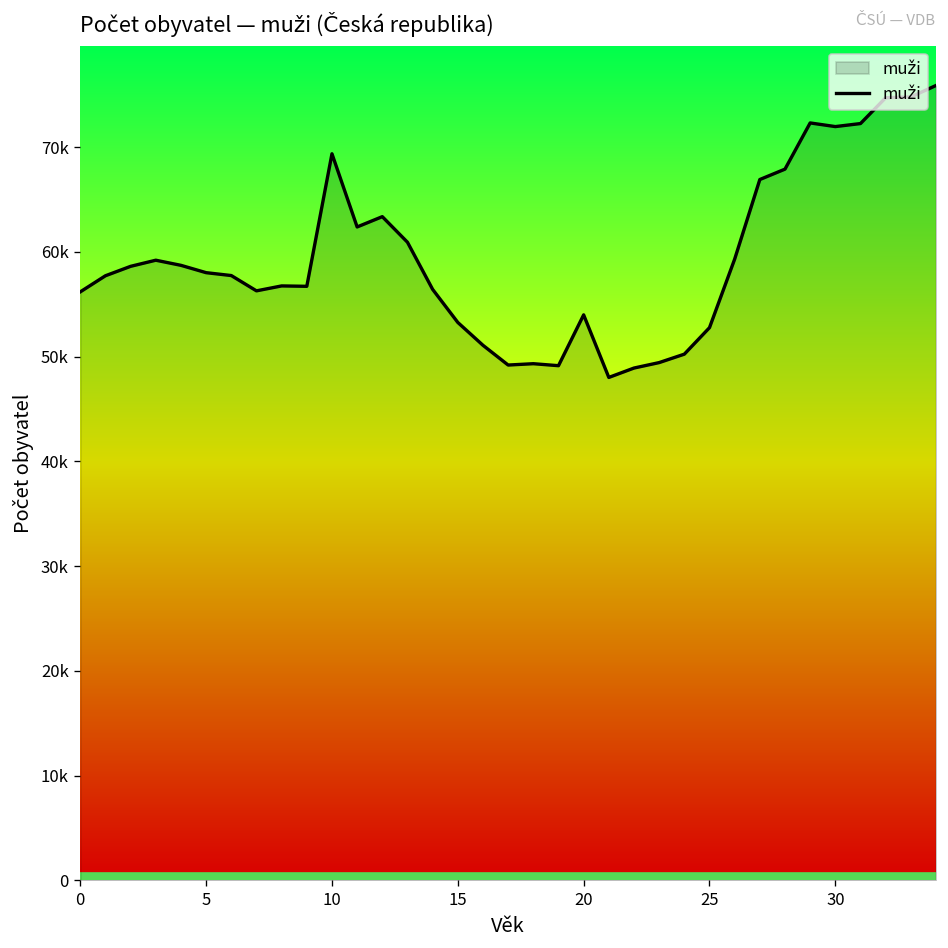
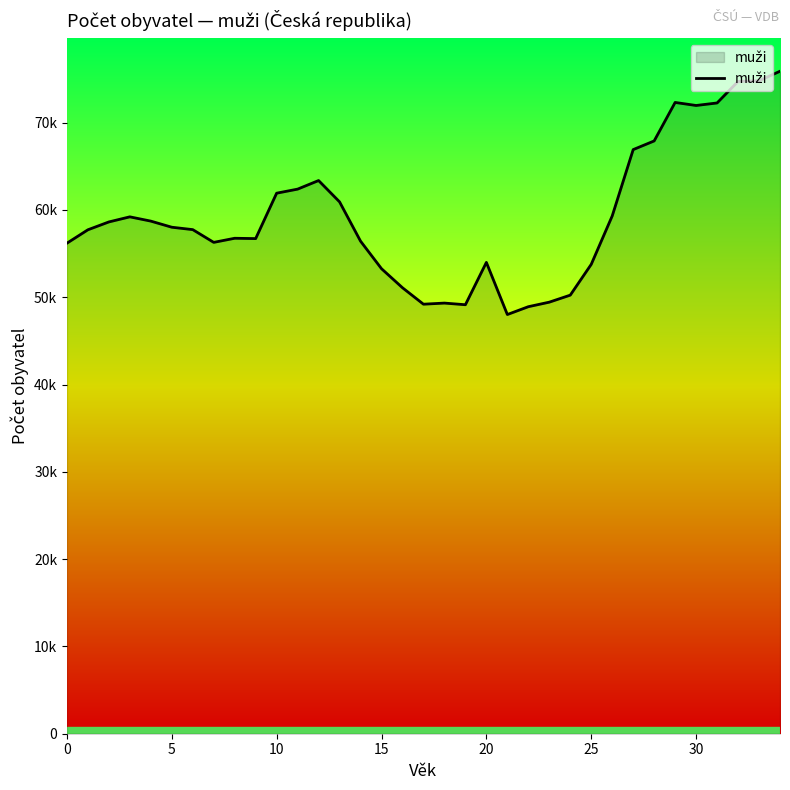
  {
    "0": 56000,
    "5": 58000,
-   "10": 69000,
+   "10": 62000,
    "15": 53000,
    "20": 54000,
-   "25": 53000,
+   "25": 54000,
    "30": 72000
  }
